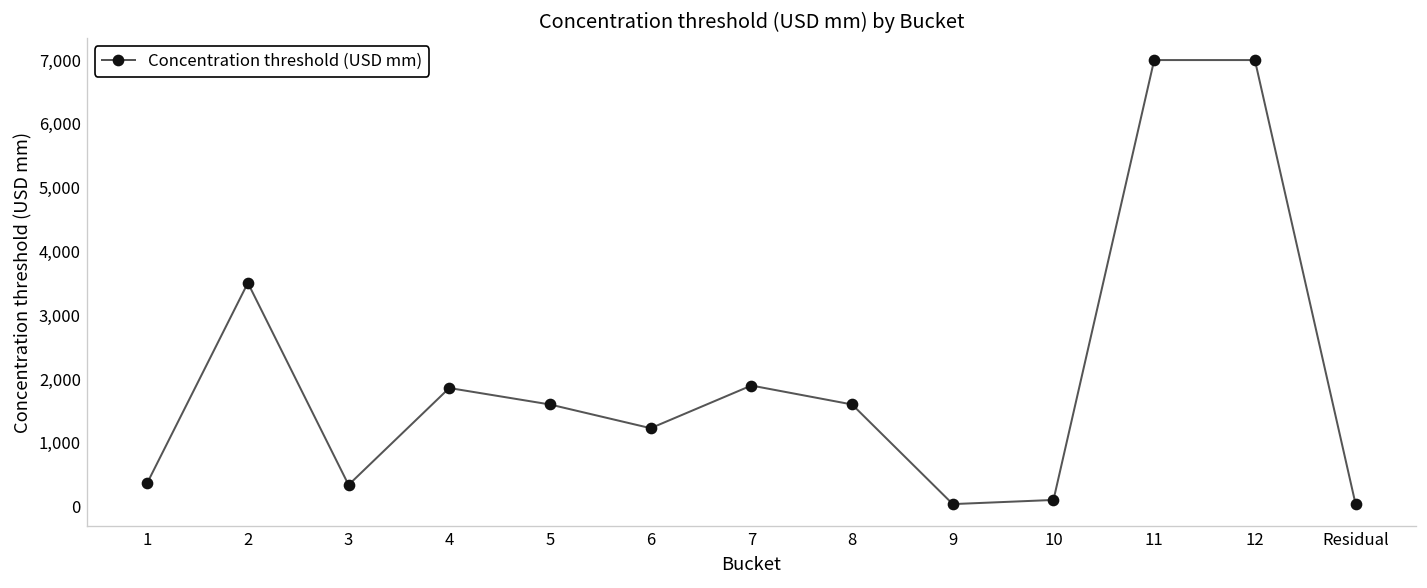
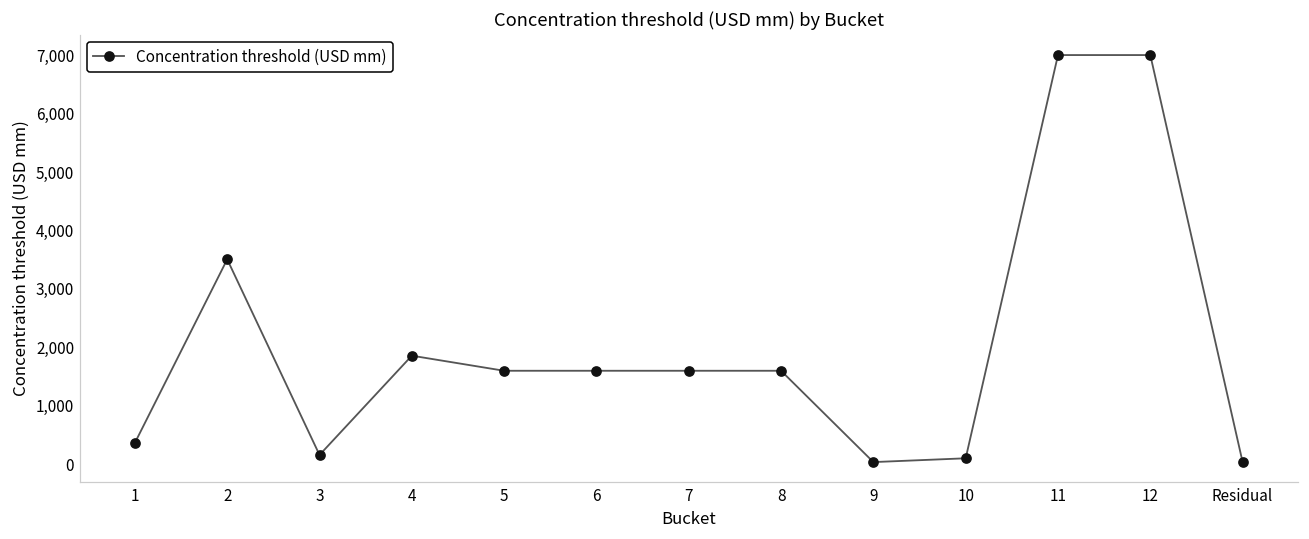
  {
    "1": "400",
    "2": "3,500",
-   "3": "300",
+   "3": "200",
    "4": "1,900",
    "5": "1,600",
-   "6": "1,200",
-   "7": "1,900",
+   "6": "1,600",
+   "7": "1,600",
    "8": "1,600",
    "9": "0",
    "10": "100",
    "11": "7,000",
    "12": "7,000",
    "Residual": "0"
  }
